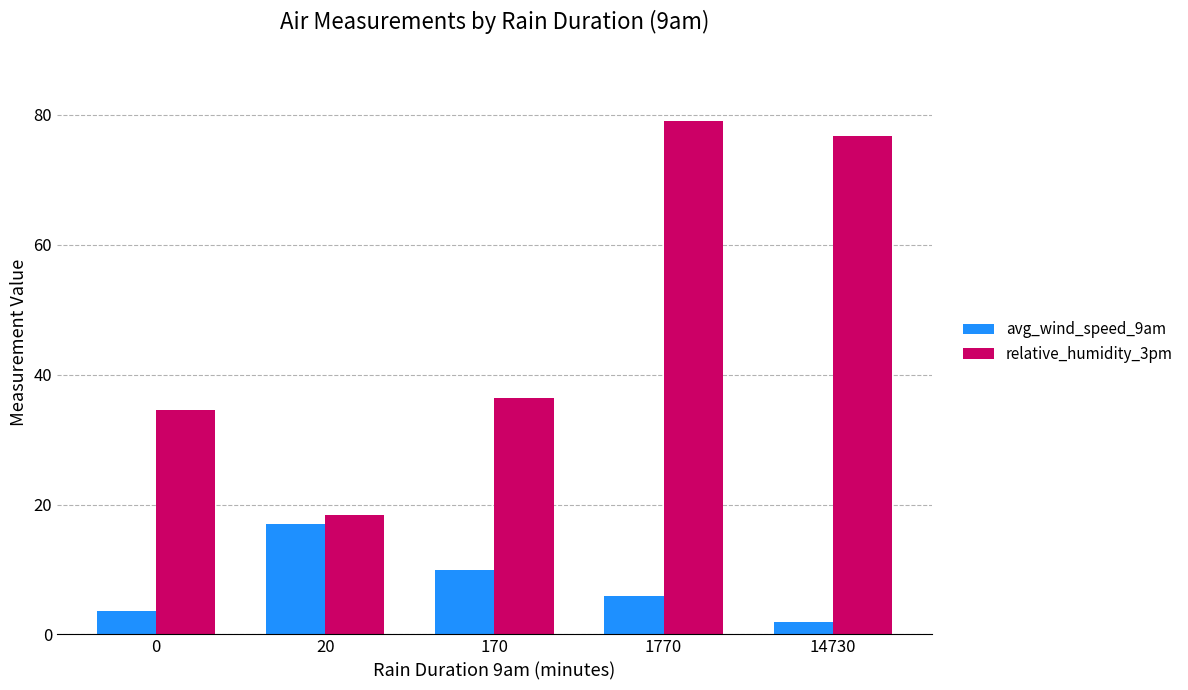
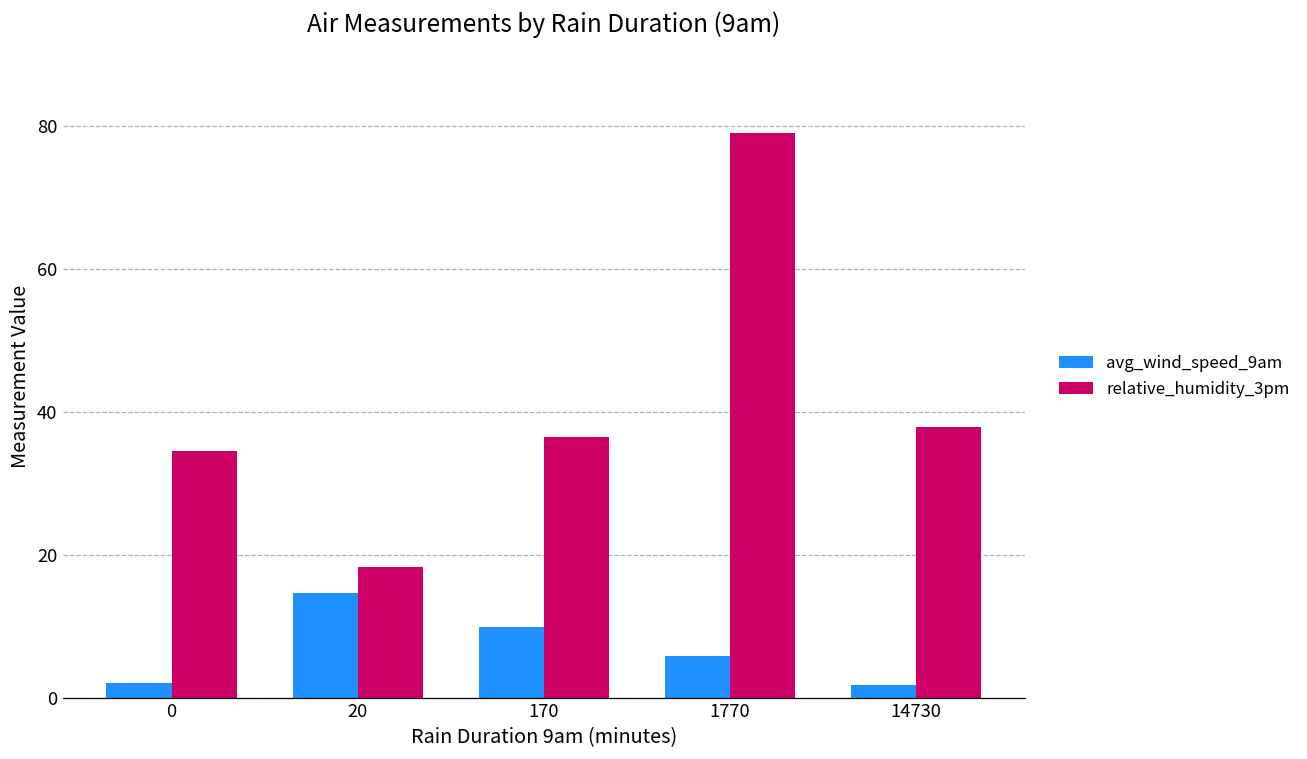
  {
    "avg_wind_speed_9am": {
-     "0": 4,
-     "20": 17,
+     "0": 2,
+     "20": 15,
      "170": 10,
      "1770": 6,
      "14730": 2
    },
    "relative_humidity_3pm": {
      "0": 35,
      "20": 18,
      "170": 36,
      "1770": 79,
-     "14730": 77
+     "14730": 38
    }
  }
